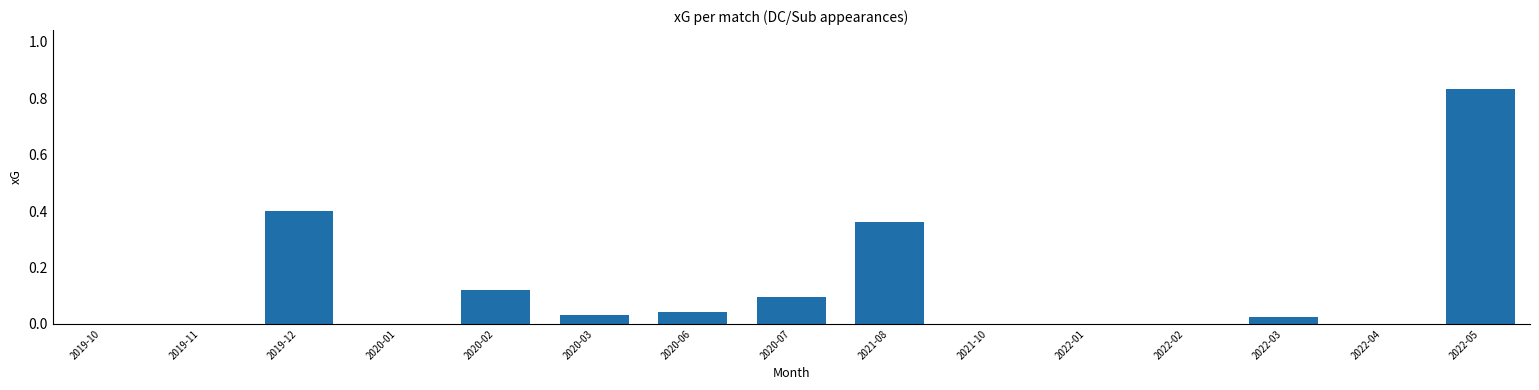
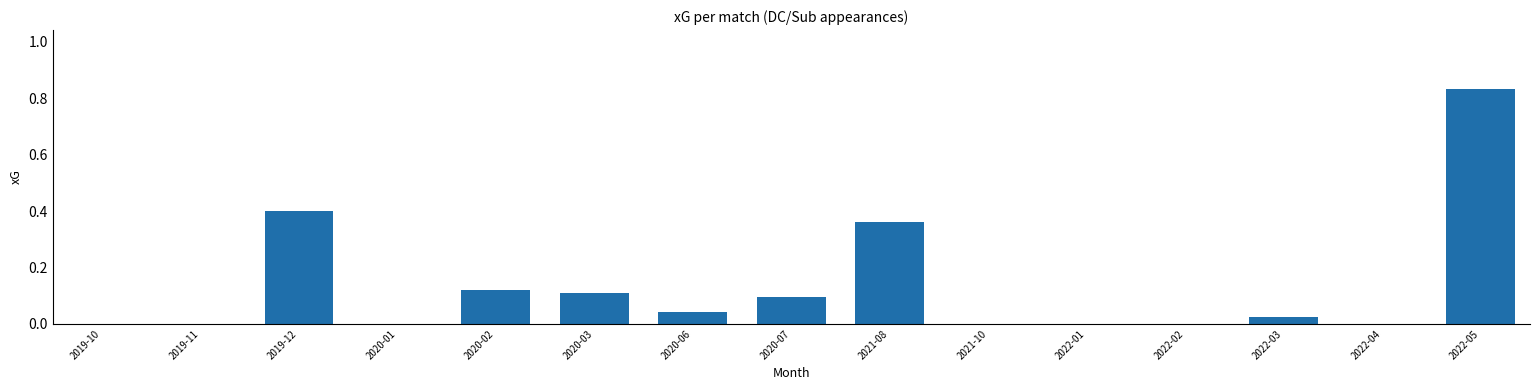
  {
    "2019-10": 0.00,
    "2019-11": 0.00,
    "2019-12": 0.40,
    "2020-01": 0.00,
    "2020-02": 0.12,
-   "2020-03": 0.03,
+   "2020-03": 0.11,
    "2020-06": 0.04,
    "2020-07": 0.10,
    "2021-08": 0.36,
    "2021-10": 0.00,
    "2022-01": 0.00,
    "2022-02": 0.00,
    "2022-03": 0.03,
    "2022-04": 0.00,
    "2022-05": 0.83
  }
